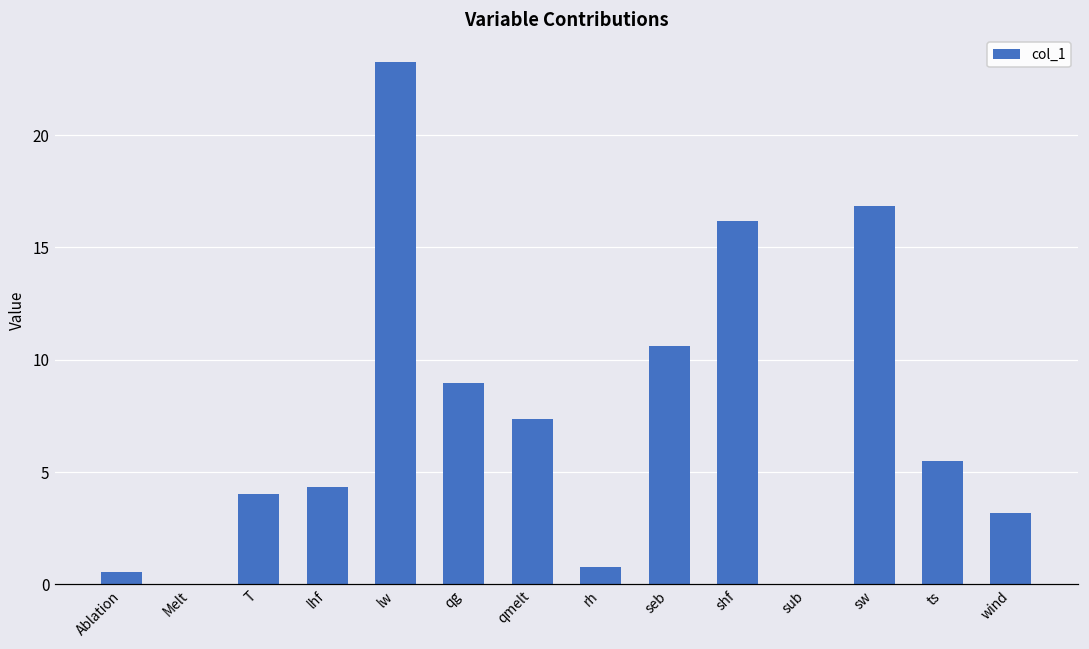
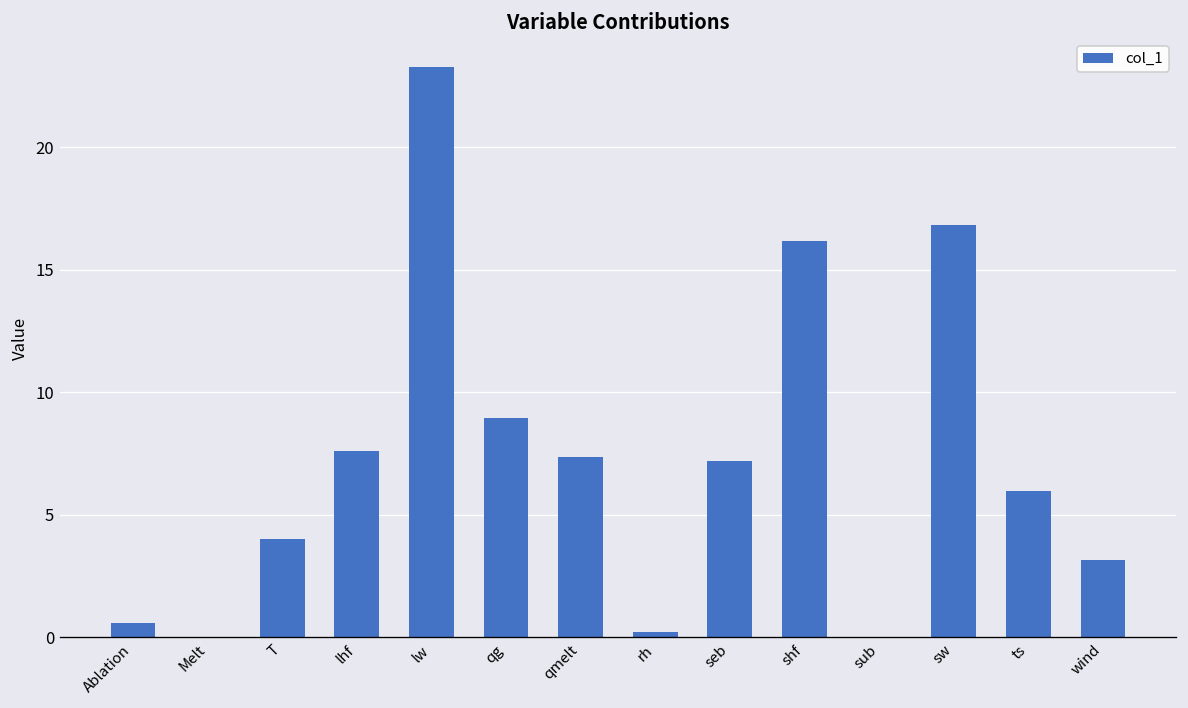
  {
    "Ablation": 0.6,
    "T": 4.0,
-   "lhf": 4.3,
+   "lhf": 7.6,
    "lw": 23.3,
    "qg": 9.0,
    "qmelt": 7.4,
-   "rh": 0.8,
-   "seb": 10.6,
+   "rh": 0.2,
+   "seb": 7.2,
    "shf": 16.2,
    "sw": 16.9,
-   "ts": 5.5,
+   "ts": 6.0,
    "wind": 3.2
  }
